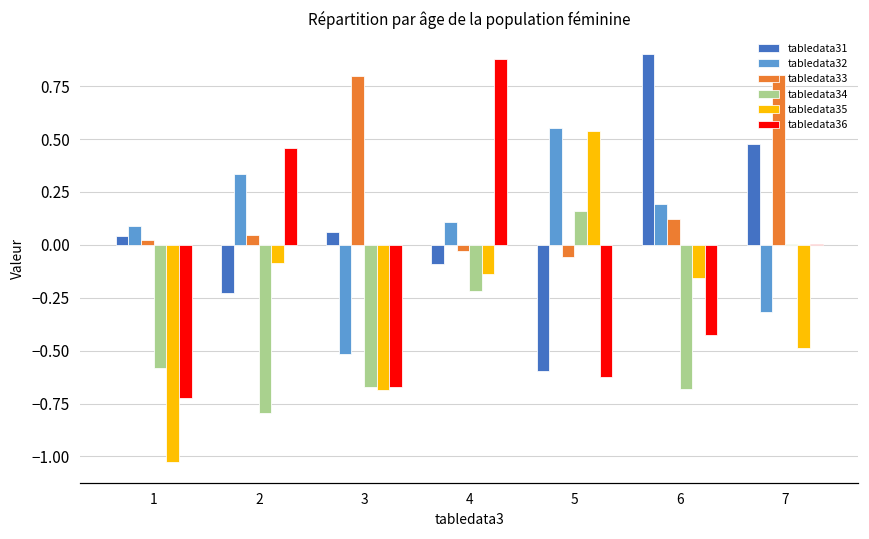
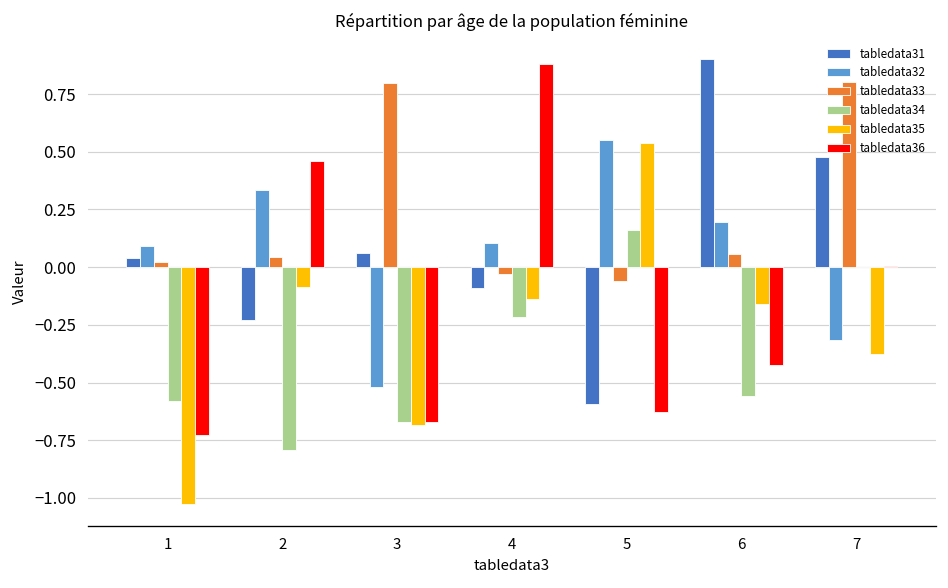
  {
    "tabledata33": {
      "1": 0.02,
      "2": 0.05,
      "3": 0.80,
      "4": -0.03,
      "5": -0.06,
-     "6": 0.12,
+     "6": 0.06,
      "7": 0.80
    },
    "tabledata34": {
      "1": -0.58,
      "2": -0.79,
      "3": -0.67,
      "4": -0.22,
      "5": 0.16,
-     "6": -0.68
+     "6": -0.56
    },
    "tabledata35": {
      "1": -1.03,
      "2": -0.08,
      "3": -0.68,
      "4": -0.14,
      "5": 0.54,
      "6": -0.16,
-     "7": -0.49
+     "7": -0.38
    },
    "tabledata36": {
      "1": -0.73,
      "2": 0.46,
      "3": -0.67,
      "4": 0.88,
      "5": -0.63,
      "6": -0.43
    }
  }
